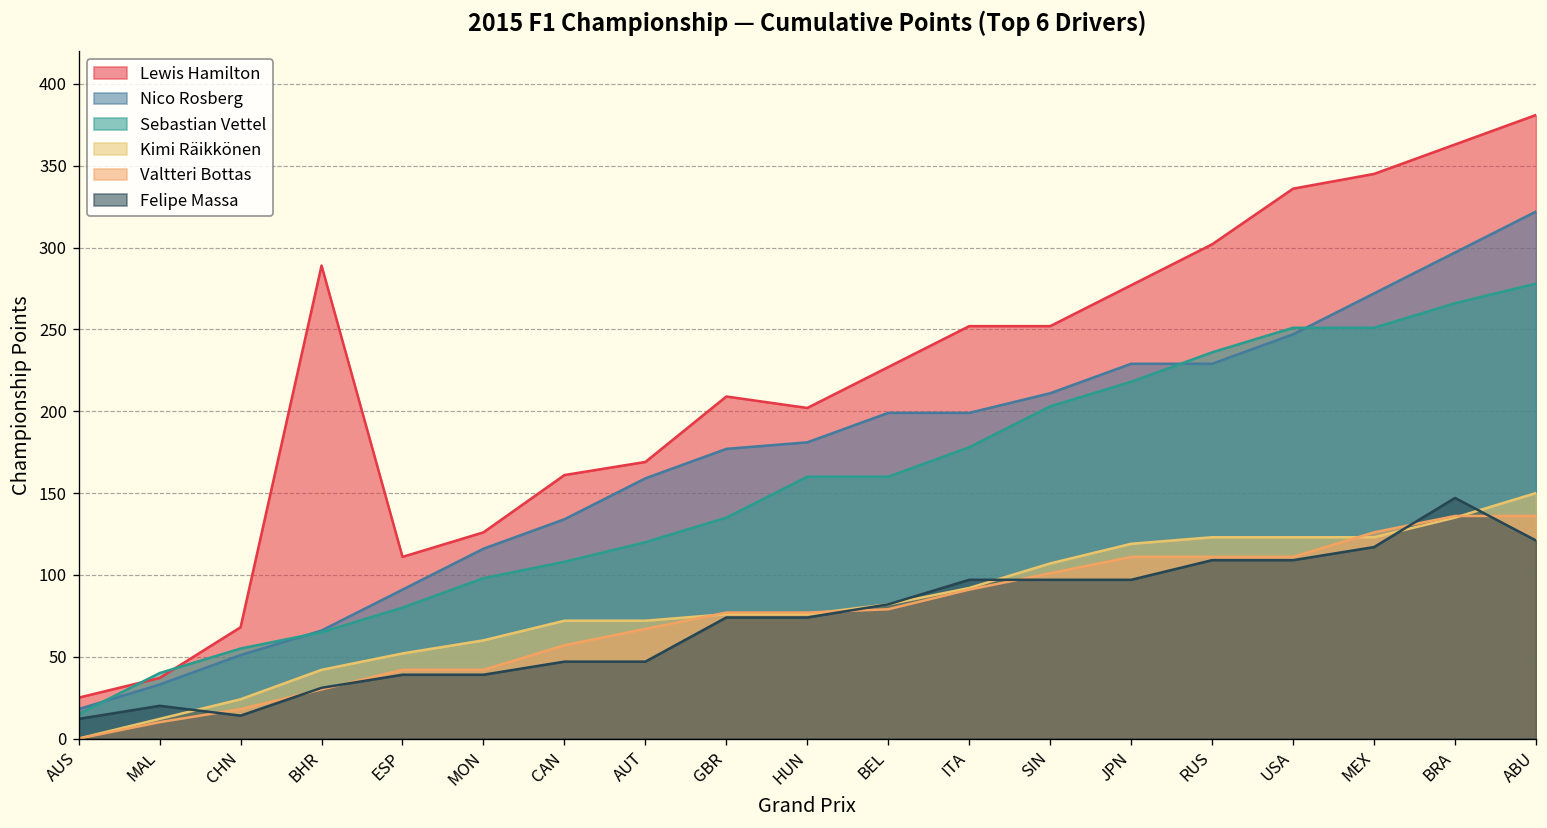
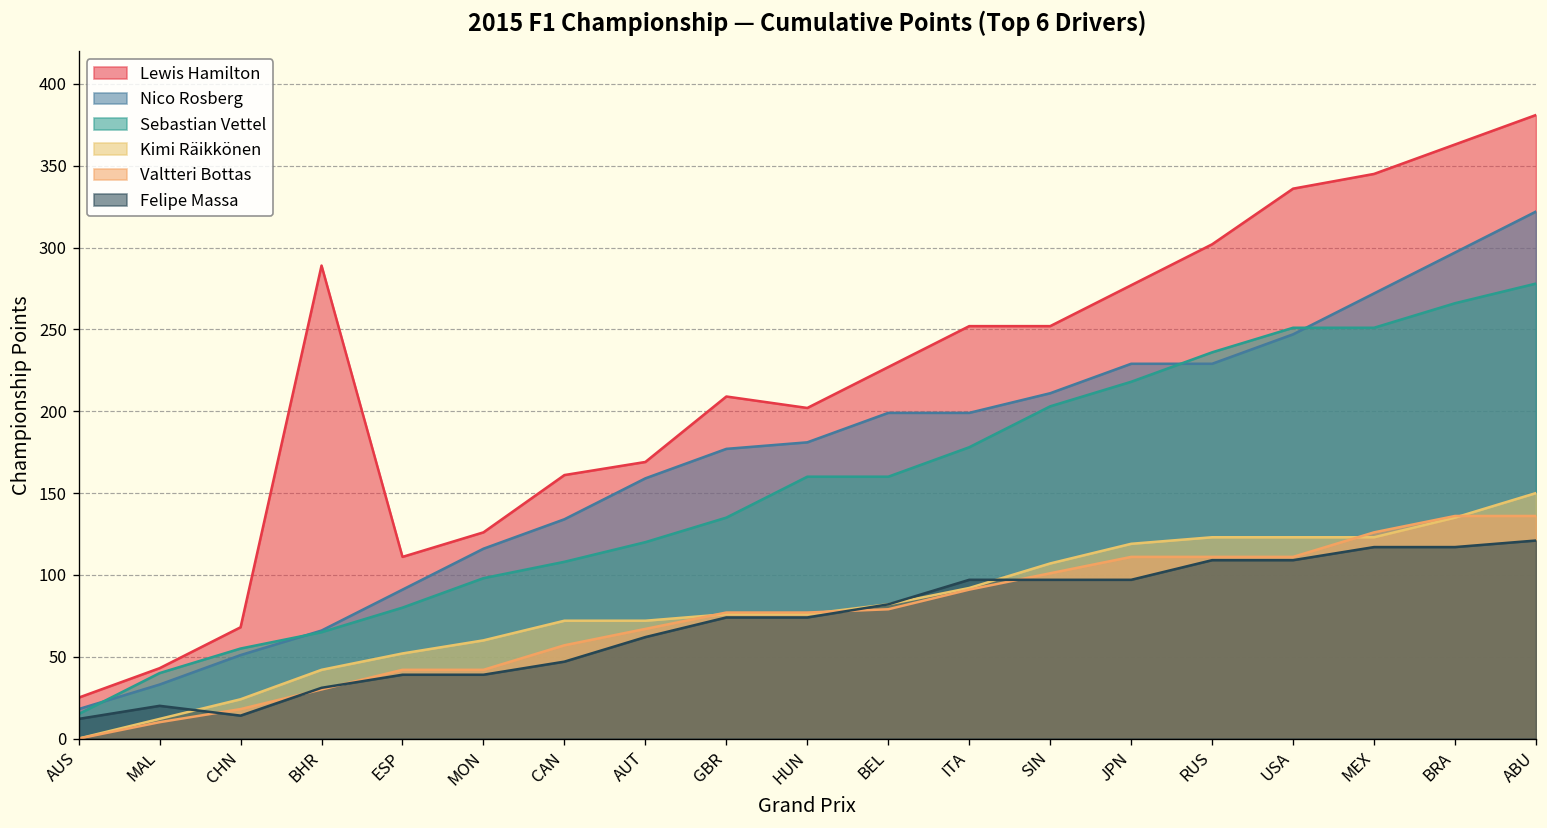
  {
    "Lewis Hamilton": {
      "AUS": 25,
-     "MAL": 37,
+     "MAL": 43,
      "CHN": 68,
      "BHR": 289,
      "ESP": 111,
      "MON": 126,
      "CAN": 161,
      "AUT": 169,
      "GBR": 209,
      "HUN": 202,
      "BEL": 227,
      "ITA": 252,
      "SIN": 252,
      "JPN": 277,
      "RUS": 302,
      "USA": 336,
      "MEX": 345,
      "BRA": 363,
      "ABU": 381
    },
    "Felipe Massa": {
      "AUS": 12,
      "MAL": 20,
      "CHN": 14,
      "ESP": 39,
      "MON": 39,
      "CAN": 47,
-     "AUT": 47,
+     "AUT": 62,
      "GBR": 74,
      "HUN": 74,
      "ITA": 97,
      "SIN": 97,
      "JPN": 97,
      "RUS": 109,
      "USA": 109,
      "MEX": 117,
-     "BRA": 147,
+     "BRA": 117,
      "ABU": 121
    }
  }
